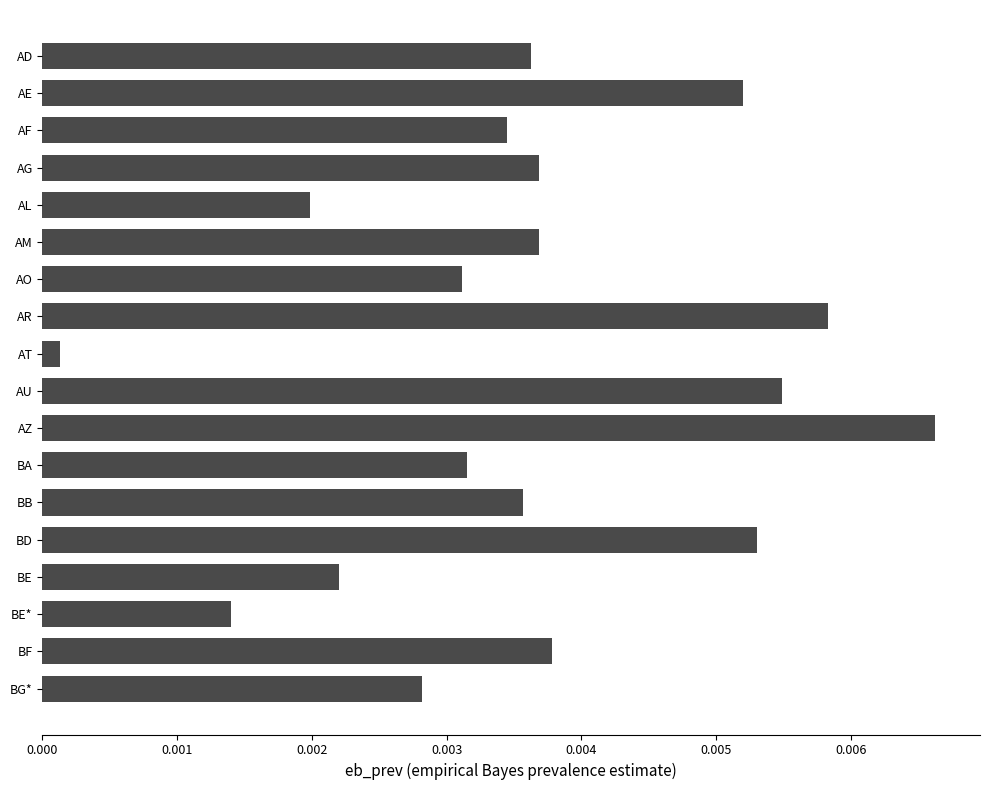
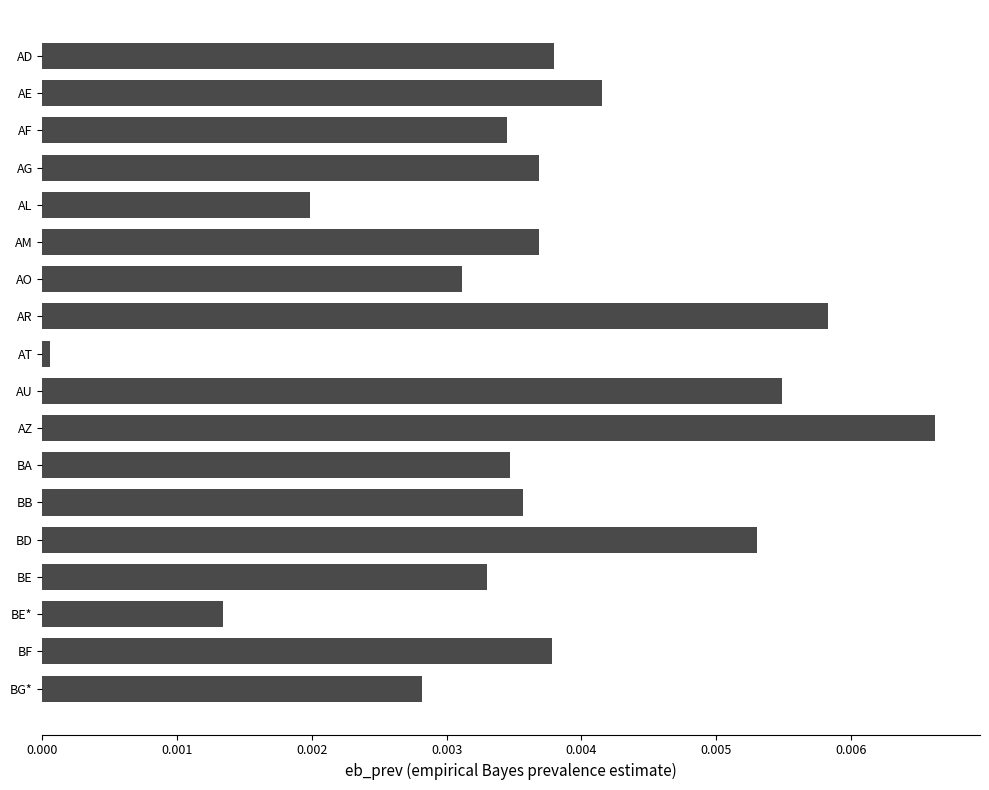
  {
-   "AD": 0.00363,
-   "AE": 0.00520,
+   "AD": 0.00380,
+   "AE": 0.00416,
    "AF": 0.00344,
    "AG": 0.00369,
    "AL": 0.00199,
    "AM": 0.00369,
    "AO": 0.00311,
    "AR": 0.00583,
-   "AT": 0.00013,
+   "AT": 0.00005,
    "AU": 0.00549,
    "AZ": 0.00663,
-   "BA": 0.00315,
+   "BA": 0.00347,
    "BB": 0.00356,
    "BD": 0.00531,
-   "BE": 0.00220,
-   "BE*": 0.00140,
+   "BE": 0.00330,
+   "BE*": 0.00134,
    "BF": 0.00378,
    "BG*": 0.00281
  }
